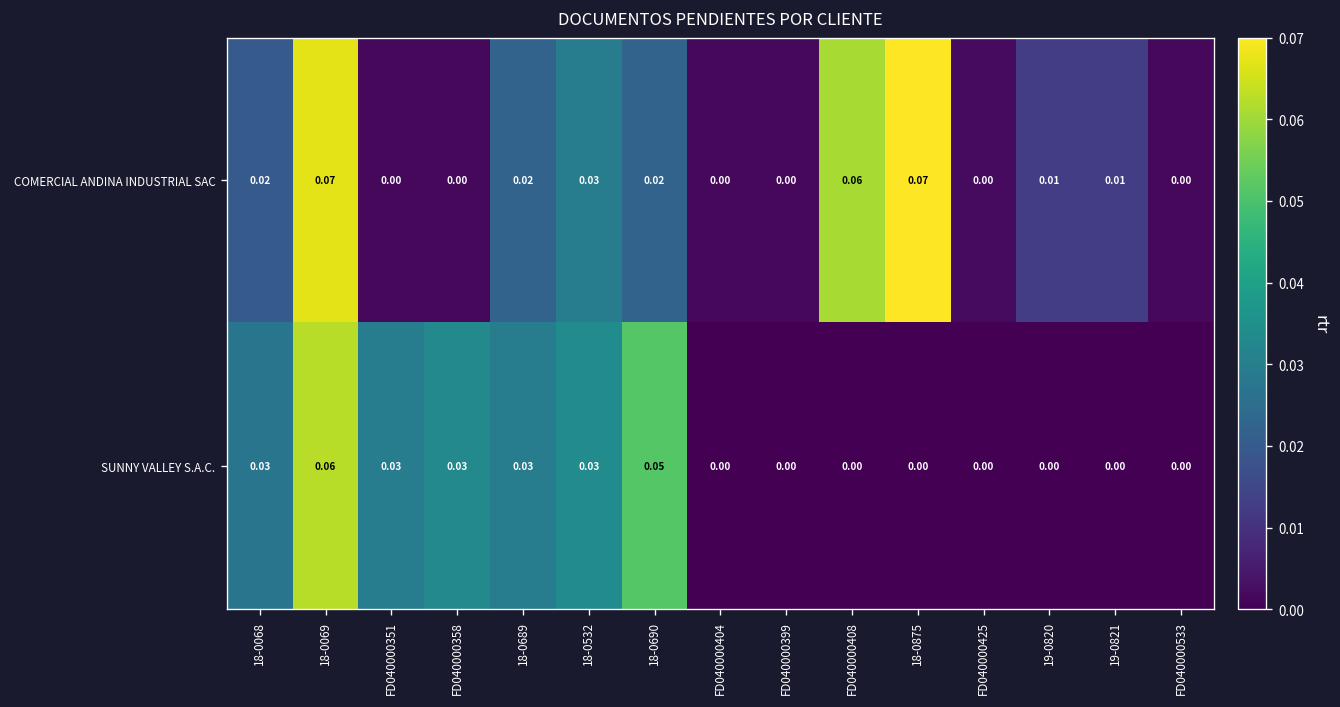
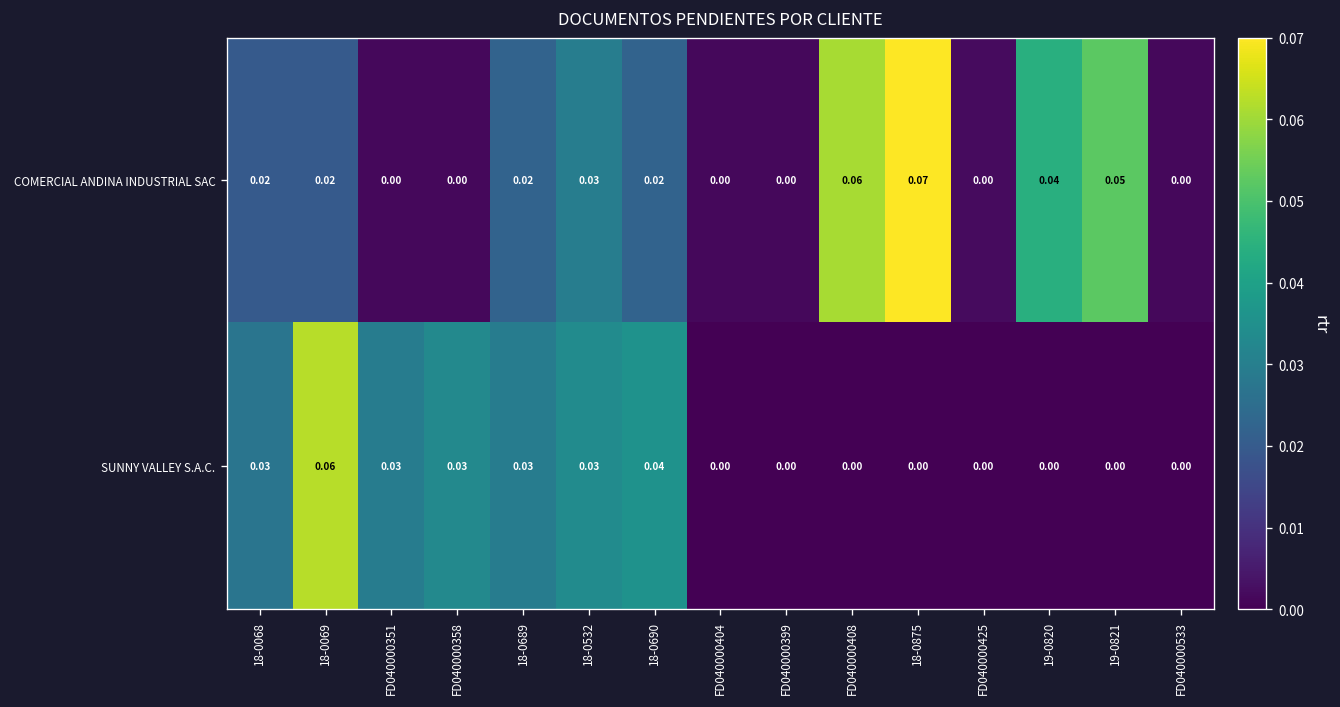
  {
    "COMERCIAL ANDINA INDUSTRIAL SAC": {
      "18-0068": 0.02,
-     "18-0069": 0.07,
+     "18-0069": 0.02,
      "FD040000351": 0.00,
      "FD040000358": 0.00,
      "18-0689": 0.02,
      "18-0532": 0.03,
      "18-0690": 0.02,
      "FD040000404": 0.00,
      "FD040000399": 0.00,
      "FD040000408": 0.06,
      "18-0875": 0.07,
      "FD040000425": 0.00,
-     "19-0820": 0.01,
-     "19-0821": 0.01,
+     "19-0820": 0.04,
+     "19-0821": 0.05,
      "FD040000533": 0.00
    },
    "SUNNY VALLEY S.A.C.": {
      "18-0068": 0.03,
      "18-0069": 0.06,
      "FD040000351": 0.03,
      "FD040000358": 0.03,
      "18-0689": 0.03,
      "18-0532": 0.03,
-     "18-0690": 0.05,
+     "18-0690": 0.04,
      "FD040000404": 0.00,
      "FD040000399": 0.00,
      "FD040000408": 0.00,
      "18-0875": 0.00,
      "FD040000425": 0.00,
      "19-0820": 0.00,
      "19-0821": 0.00,
      "FD040000533": 0.00
    }
  }
